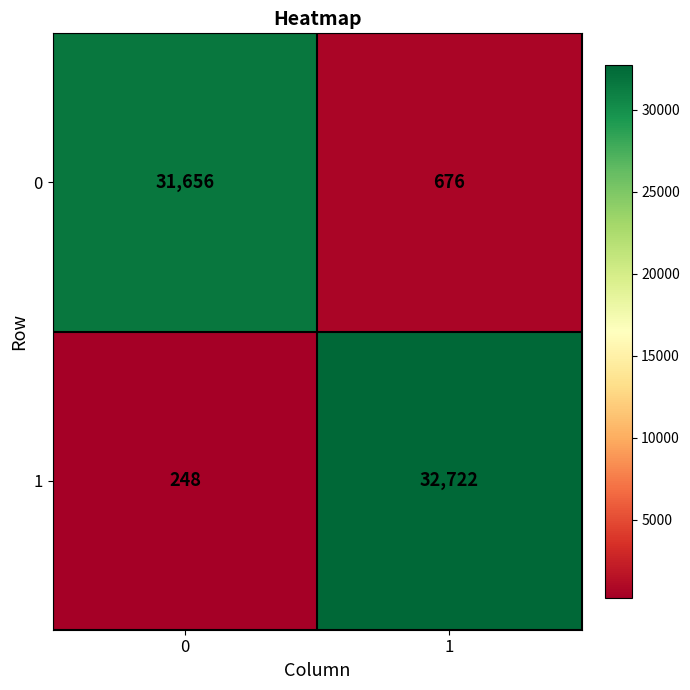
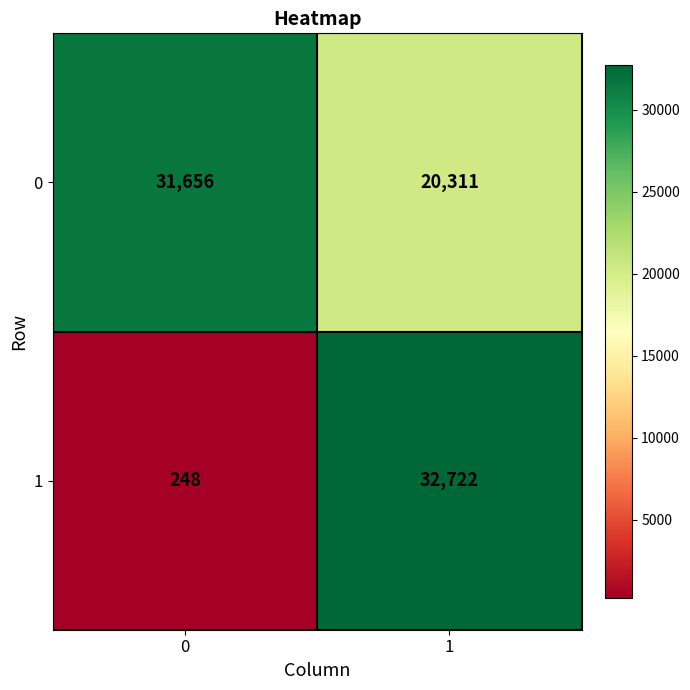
  {
    "0": {
      "0": "31,656",
-     "1": "676"
+     "1": "20,311"
    },
    "1": {
      "0": "248",
      "1": "32,722"
    }
  }
